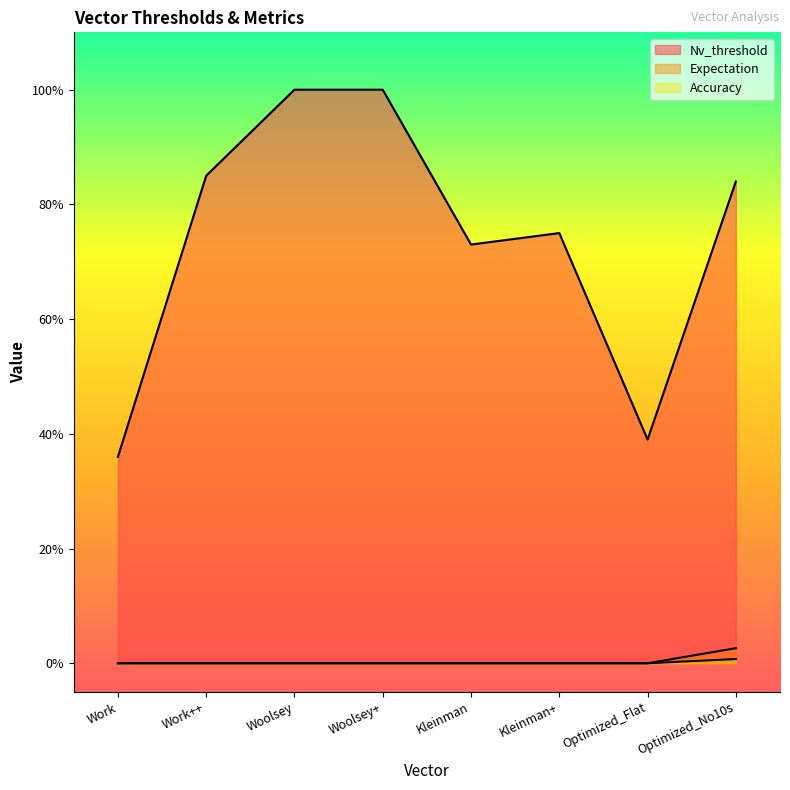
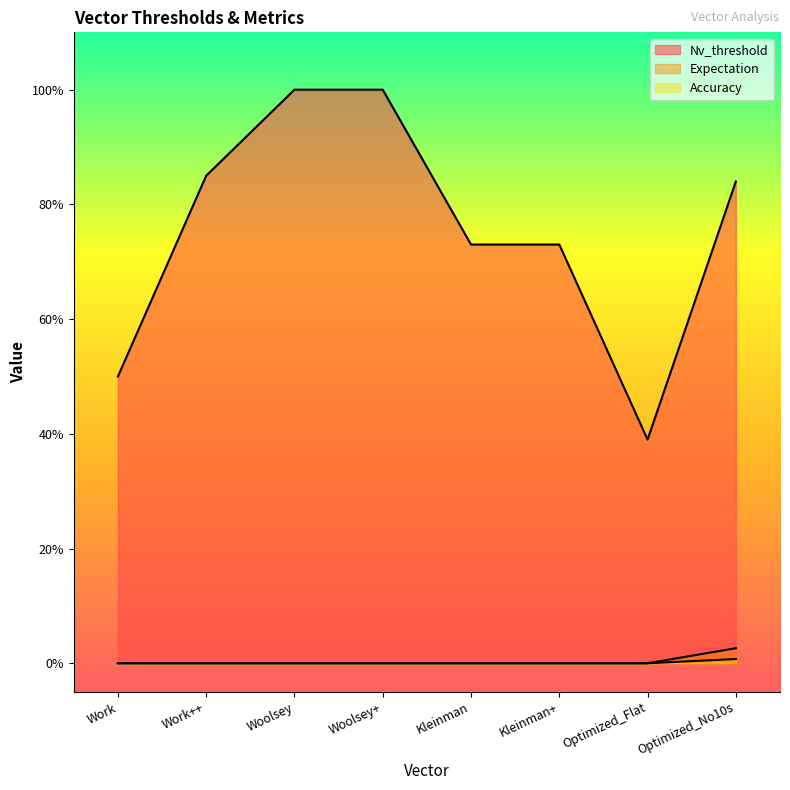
  {
    "Nv_threshold": {
-     "Work": "36%",
+     "Work": "50%",
      "Work++": "85%",
      "Woolsey": "100%",
      "Woolsey+": "100%",
      "Kleinman": "73%",
-     "Kleinman+": "75%",
+     "Kleinman+": "73%",
      "Optimized_Flat": "39%",
      "Optimized_No10s": "84%"
    },
    "Expectation": {
      "Optimized_No10s": "3%"
    },
    "Accuracy": {
      "Optimized_No10s": "1%"
    }
  }
